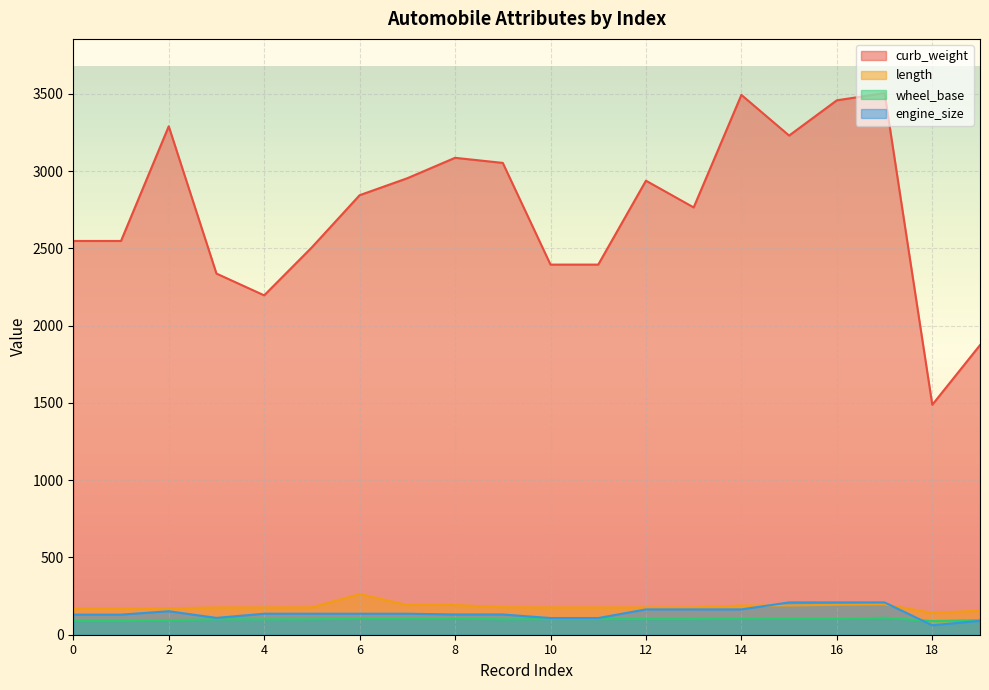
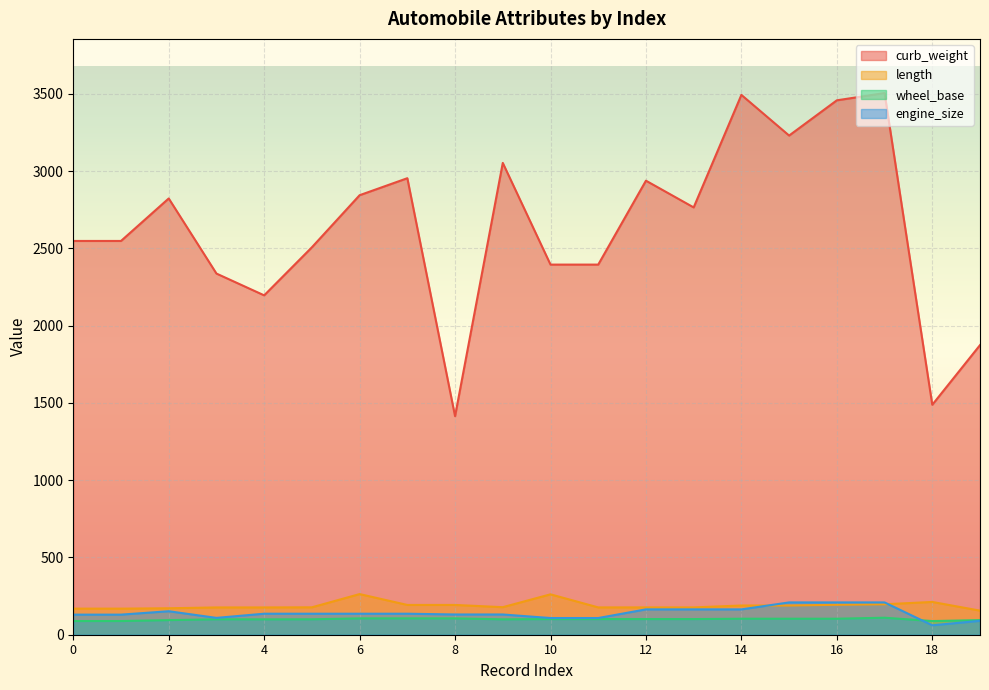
  {
    "curb_weight": {
      "0": 2550,
-     "2": 3290,
+     "2": 2820,
      "4": 2200,
      "6": 2840,
-     "8": 3090,
+     "8": 1410,
      "10": 2400,
      "12": 2940,
      "14": 3490,
      "16": 3460,
      "18": 1490
    },
    "length": {
      "0": 170,
      "2": 170,
      "4": 180,
      "6": 260,
      "8": 190,
-     "10": 180,
+     "10": 260,
      "14": 190,
-     "18": 140
+     "18": 210
    },
    "wheel_base": {
      "0": 90,
      "2": 90,
      "4": 100,
      "6": 110,
      "8": 110,
      "12": 100,
      "14": 100,
      "16": 100,
      "18": 90
    },
    "engine_size": {
      "0": 130,
      "2": 150,
      "4": 140,
      "6": 140,
      "8": 130,
      "14": 160,
      "18": 60
    }
  }
